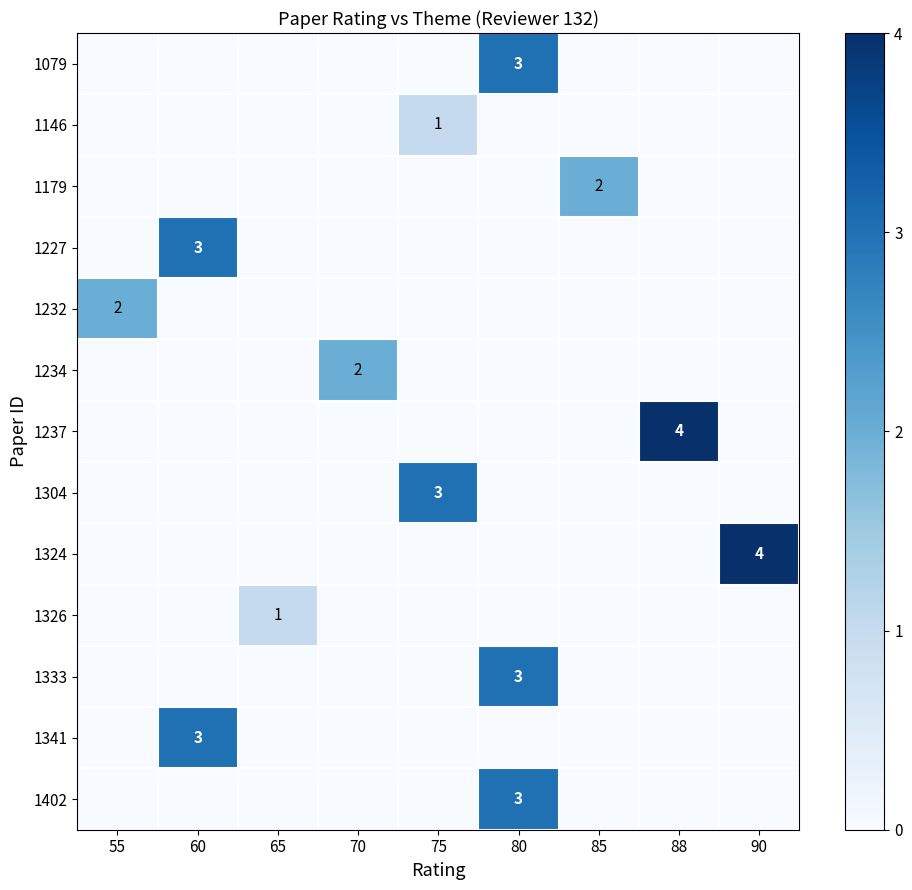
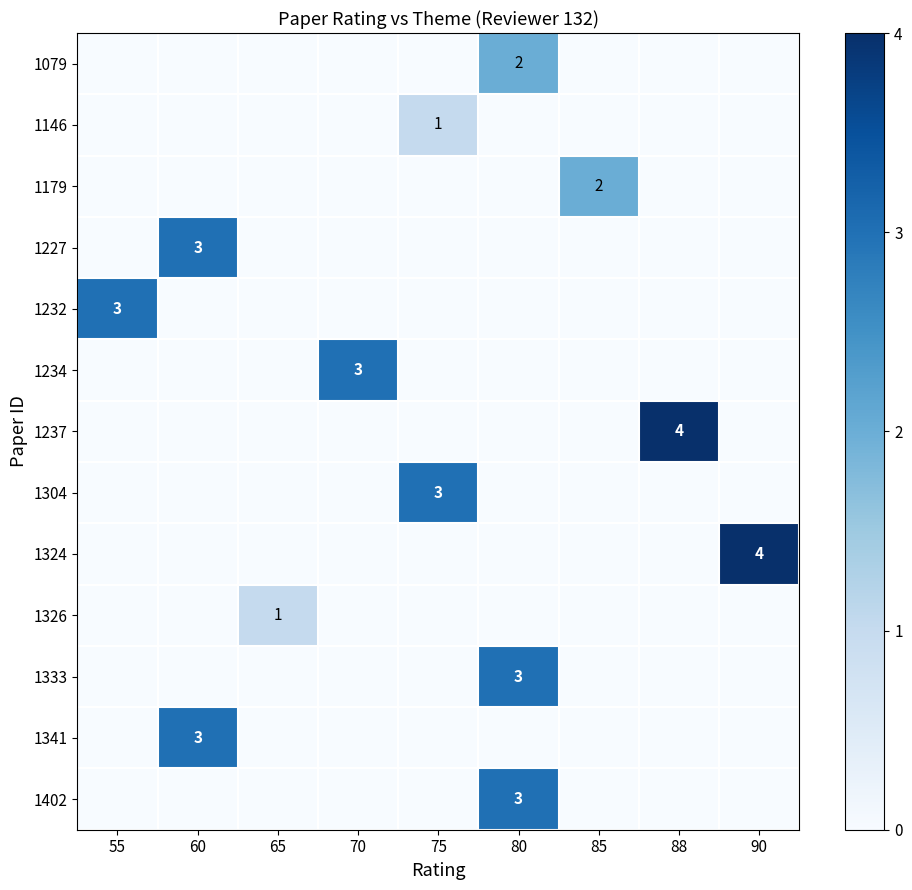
  {
    "1079": {
-     "80": 3
+     "80": 2
    },
    "1146": {
      "75": 1
    },
    "1179": {
      "85": 2
    },
    "1227": {
      "60": 3
    },
    "1232": {
-     "55": 2
+     "55": 3
    },
    "1234": {
-     "70": 2
+     "70": 3
    },
    "1237": {
      "88": 4
    },
    "1304": {
      "75": 3
    },
    "1324": {
      "90": 4
    },
    "1326": {
      "65": 1
    },
    "1333": {
      "80": 3
    },
    "1341": {
      "60": 3
    },
    "1402": {
      "80": 3
    }
  }
